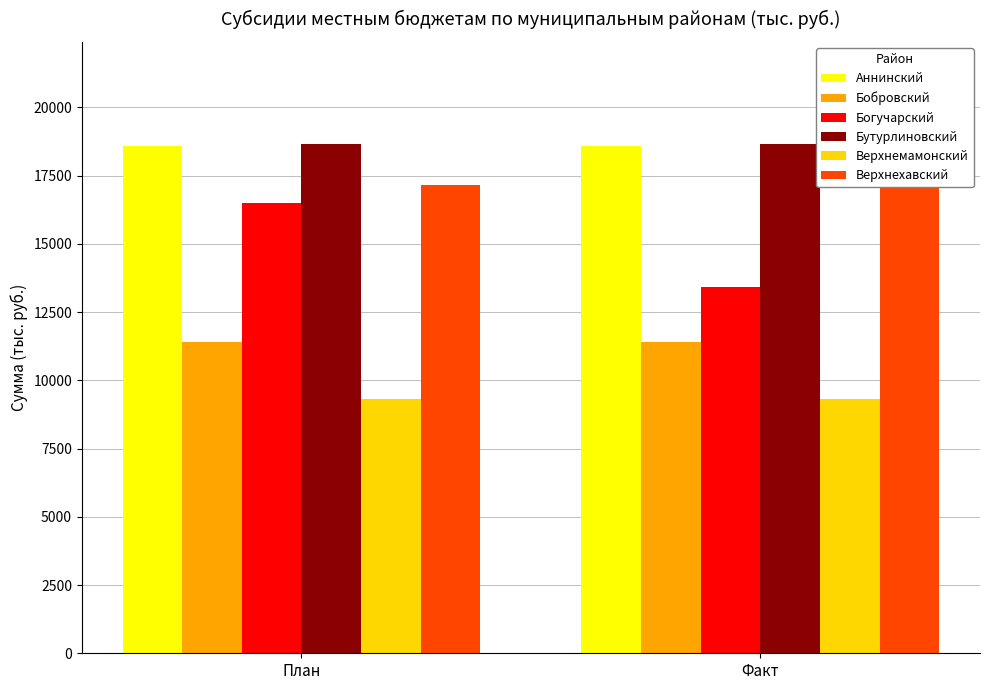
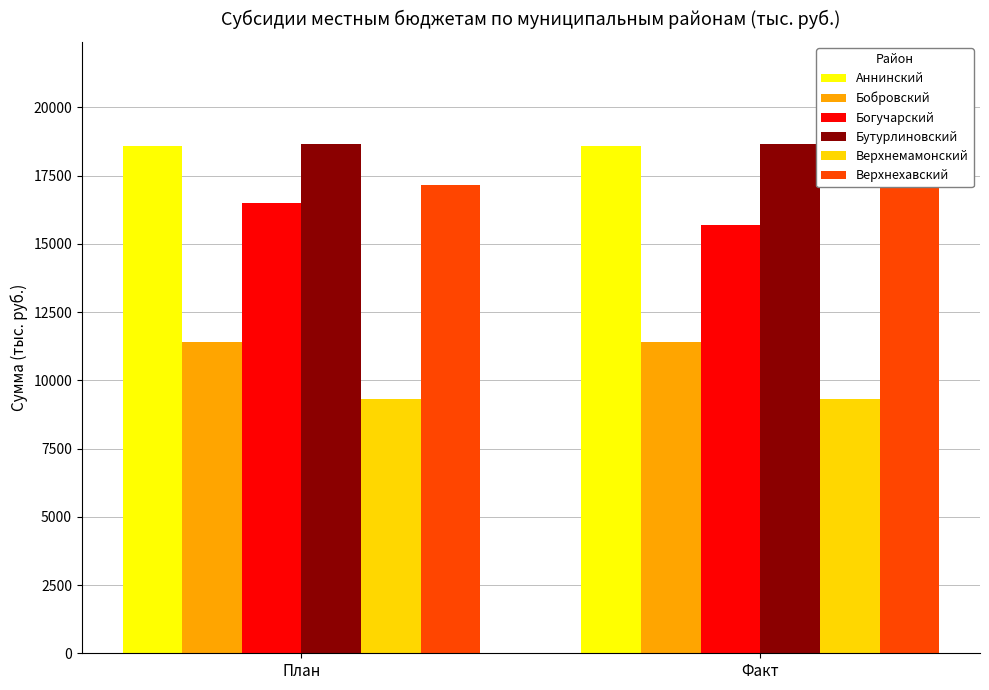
  {
    "Богучарский": {
      "План": 16500,
-     "Факт": 13400
+     "Факт": 15700
    },
    "Бутурлиновский": {
      "План": 18700,
      "Факт": 18700
    },
    "Верхнехавский": {
      "План": 17100
    }
  }
